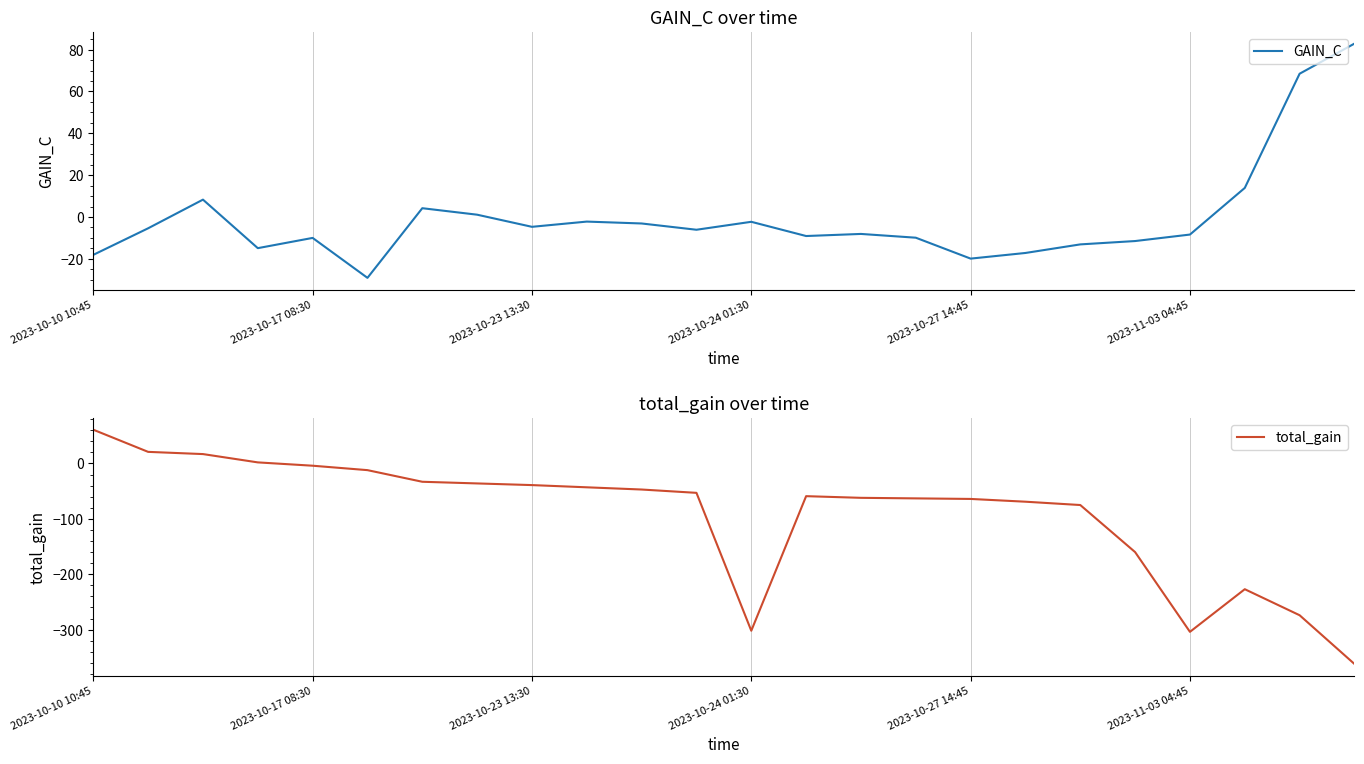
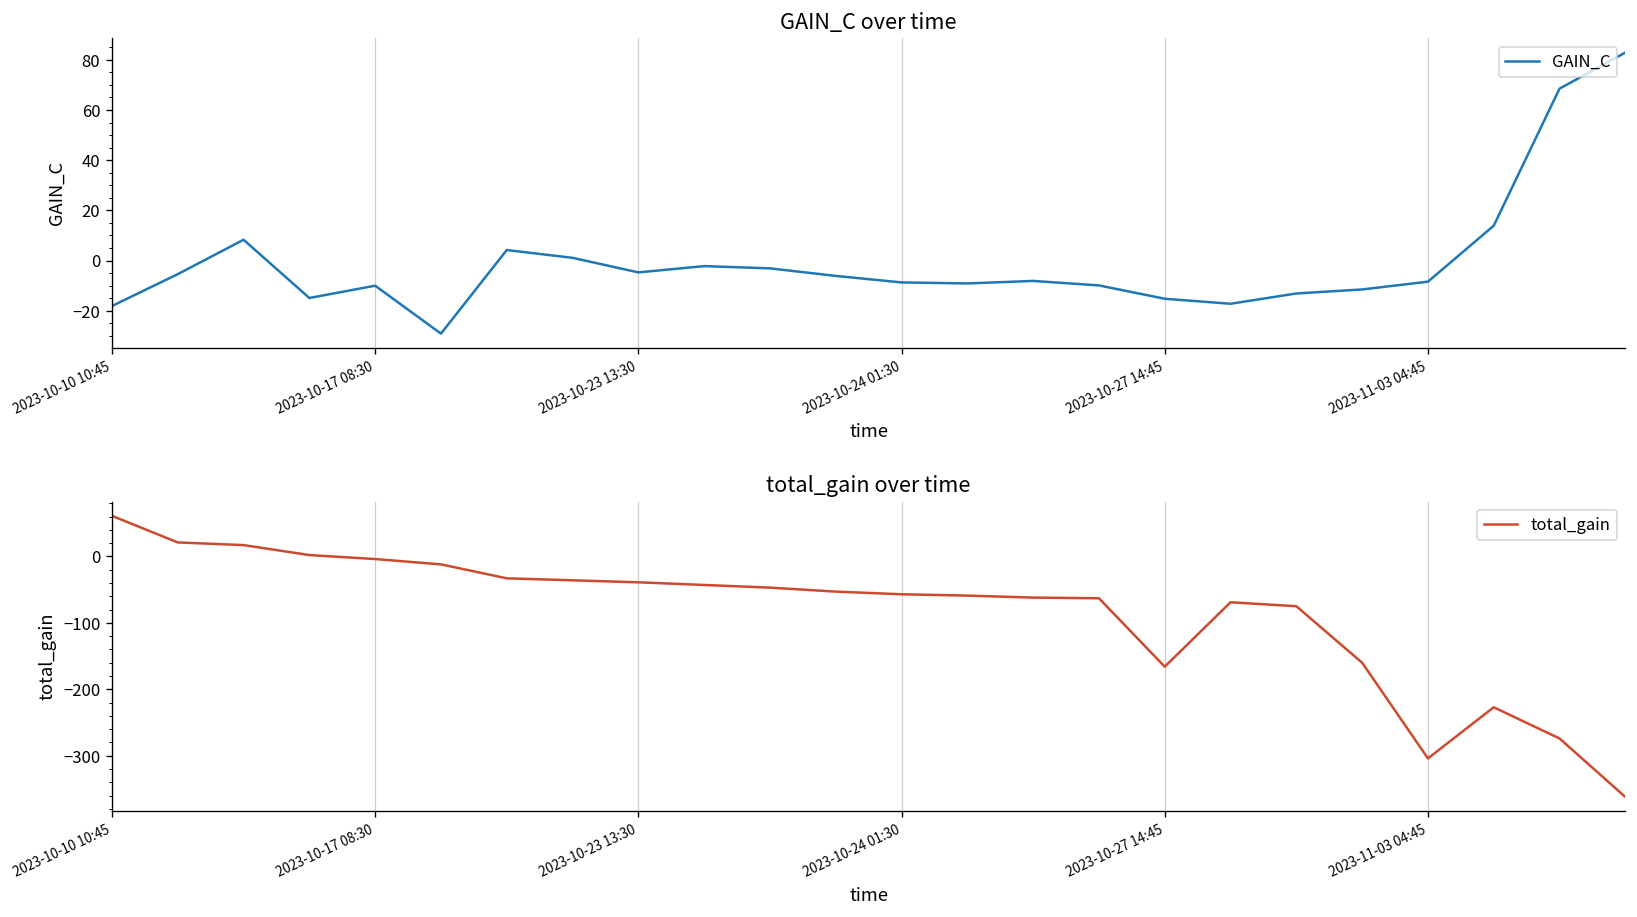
  {
    "GAIN_C over time": {
      "2023-10-10 10:45": -18,
      "2023-10-17 08:30": -10,
      "2023-10-23 13:30": -5,
-     "2023-10-24 01:30": -2,
-     "2023-10-27 14:45": -20,
+     "2023-10-24 01:30": -9,
+     "2023-10-27 14:45": -15,
      "2023-11-03 04:45": -8
    },
    "total_gain over time": {
      "2023-10-10 10:45": 60,
      "2023-10-17 08:30": 0,
      "2023-10-23 13:30": -40,
-     "2023-10-24 01:30": -300,
-     "2023-10-27 14:45": -60,
+     "2023-10-24 01:30": -60,
+     "2023-10-27 14:45": -170,
      "2023-11-03 04:45": -300
    }
  }
